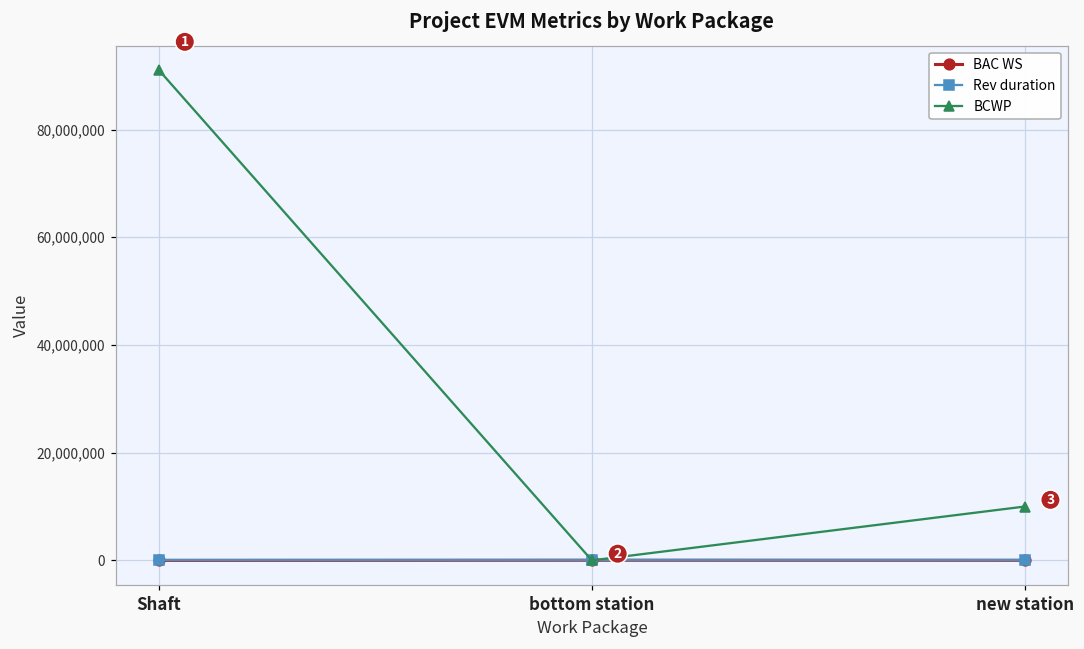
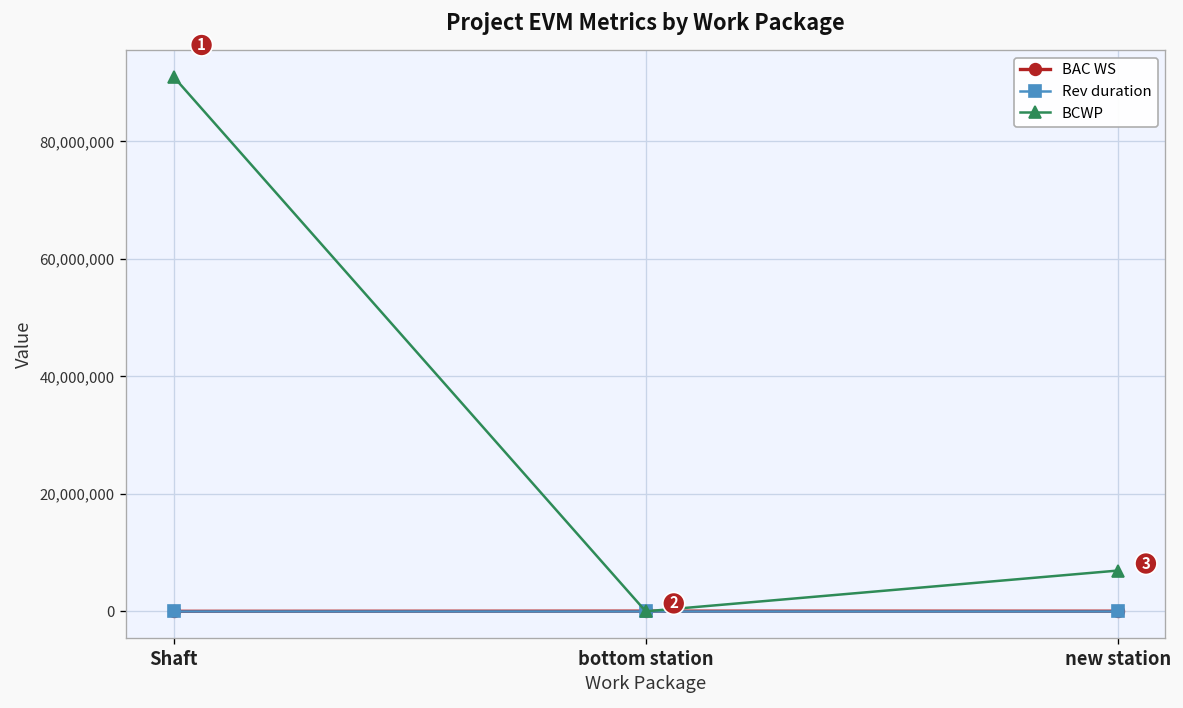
  {
    "Rev duration": {
      "Shaft": "0",
      "new station": "0"
    },
    "BCWP": {
      "Shaft": "91,000,000",
-     "new station": "10,000,000"
+     "new station": "7,000,000"
    }
  }
